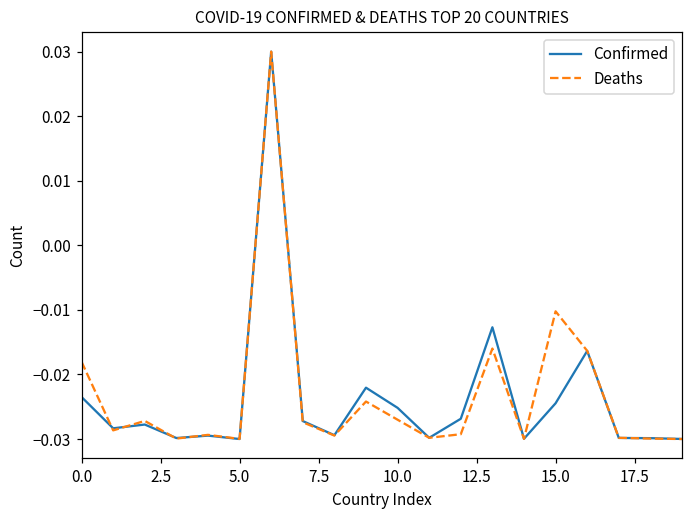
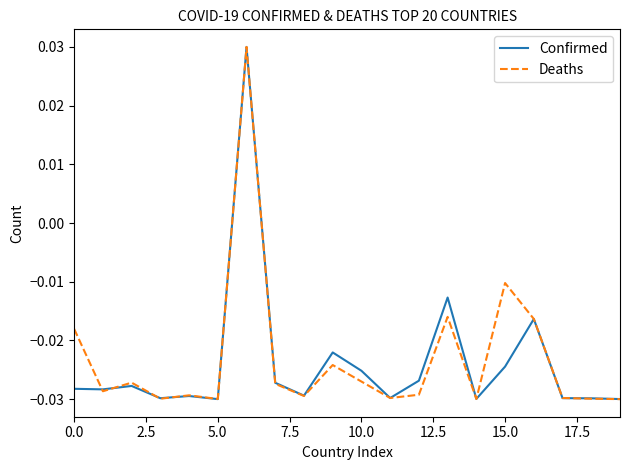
  {
    "Confirmed": {
-     "0.0": -0.023,
+     "0.0": -0.028,
      "10.0": -0.025,
      "15.0": -0.024
    },
    "Deaths": {
      "0.0": -0.018,
      "10.0": -0.027,
      "15.0": -0.010
    }
  }
